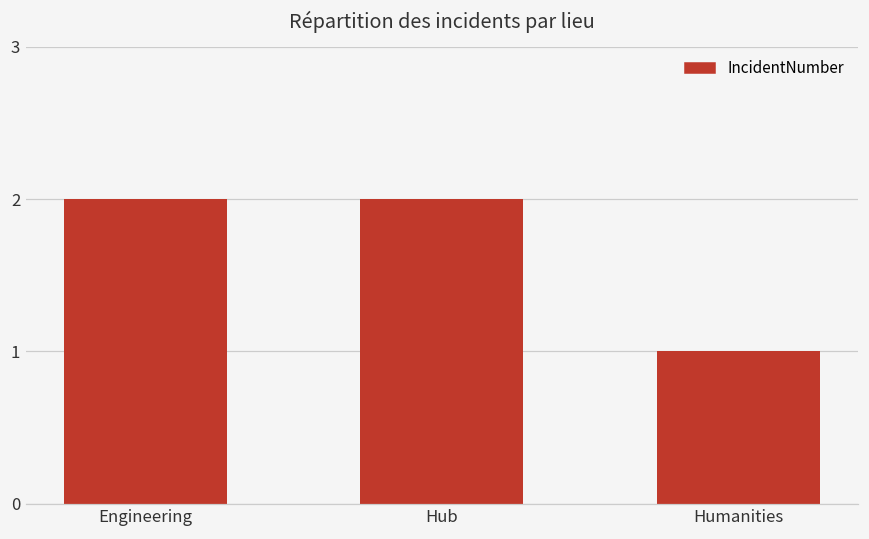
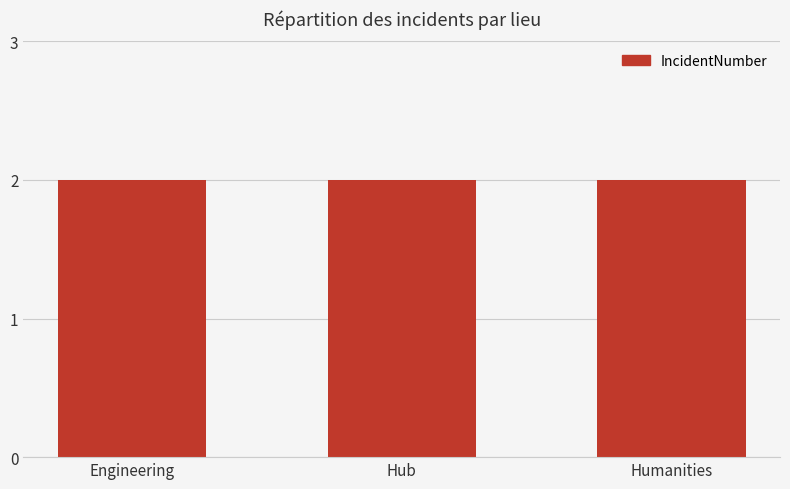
  {
    "Engineering": 2,
    "Hub": 2,
-   "Humanities": 1
+   "Humanities": 2
  }
